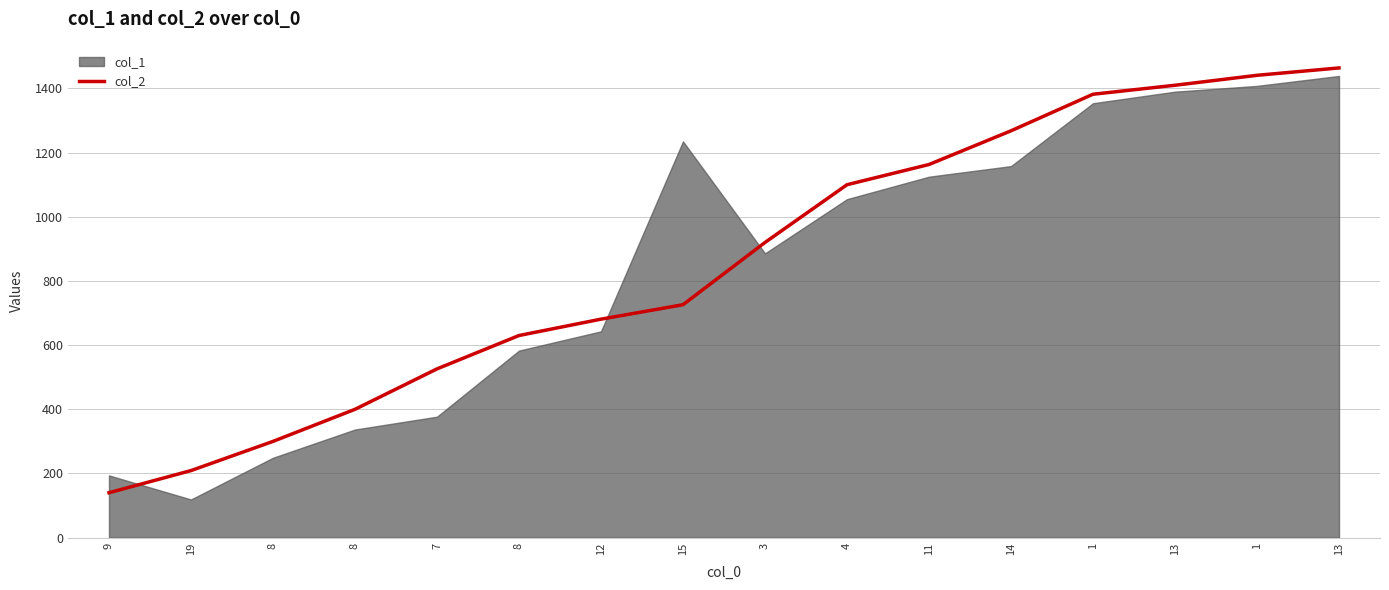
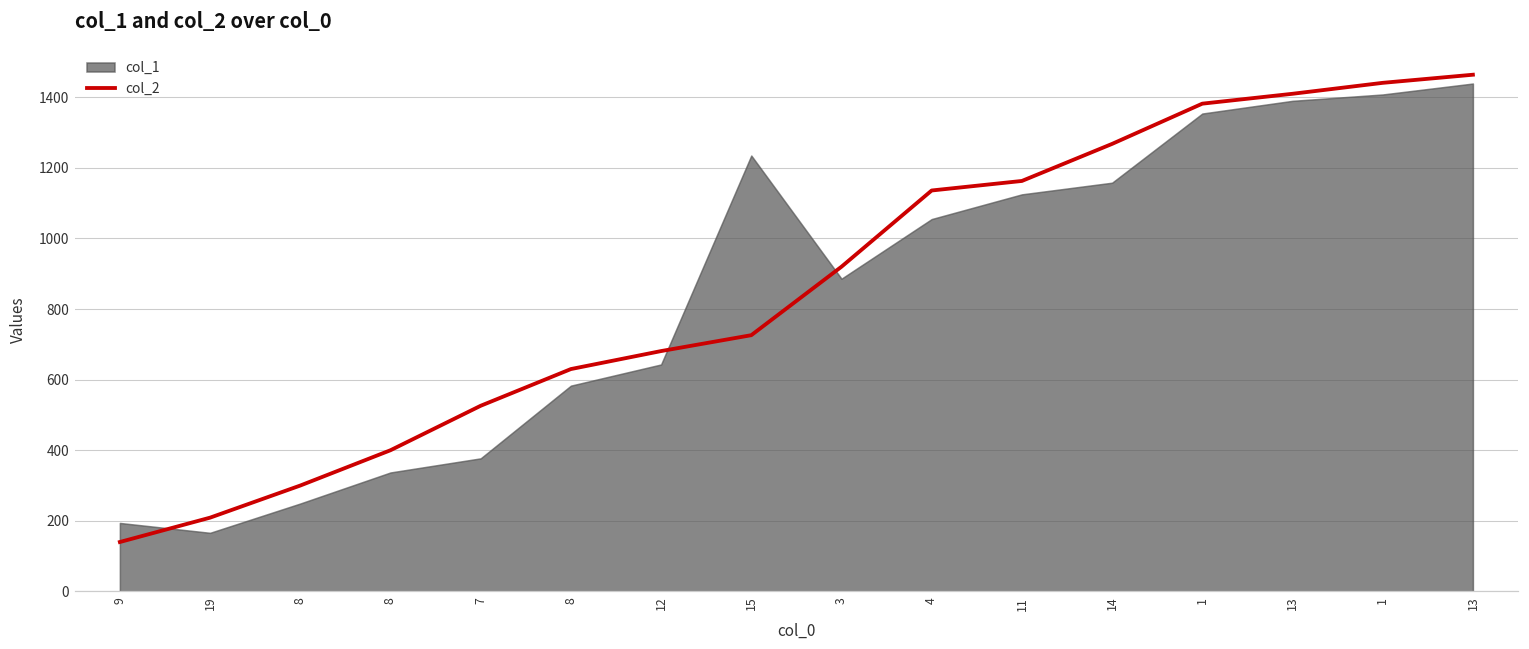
  {
    "col_2": {
      "9": 140,
      "19": 210,
      "7": 530,
      "12": 680,
      "15": 730,
      "3": 920,
-     "4": 1100,
+     "4": 1140,
      "11": 1160,
      "14": 1270
    },
    "col_1": {
      "9": 190,
-     "19": 120,
+     "19": 170,
      "7": 380,
      "12": 640,
      "15": 1240,
      "3": 890,
      "4": 1060,
      "11": 1130,
      "14": 1160
    }
  }
